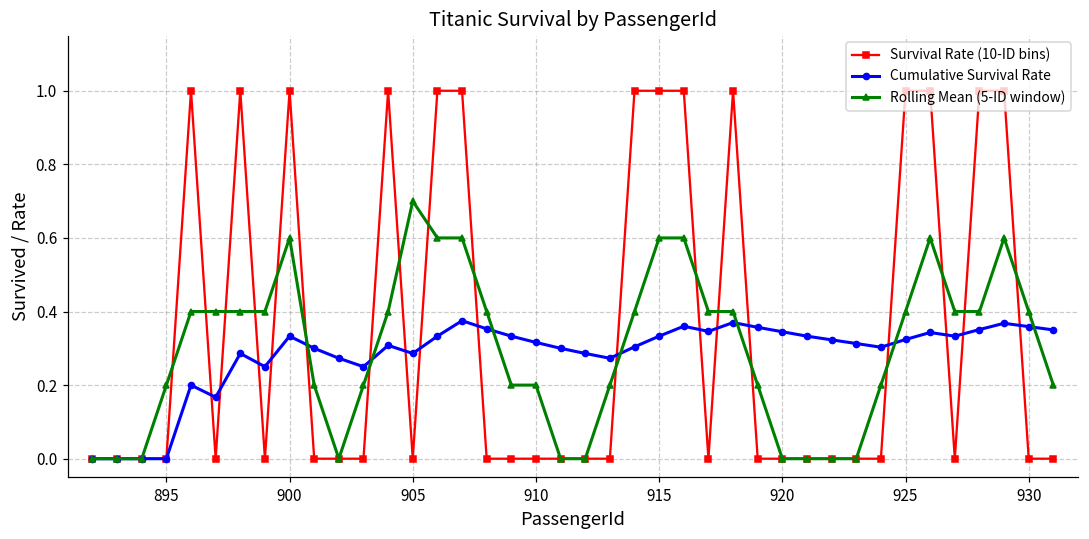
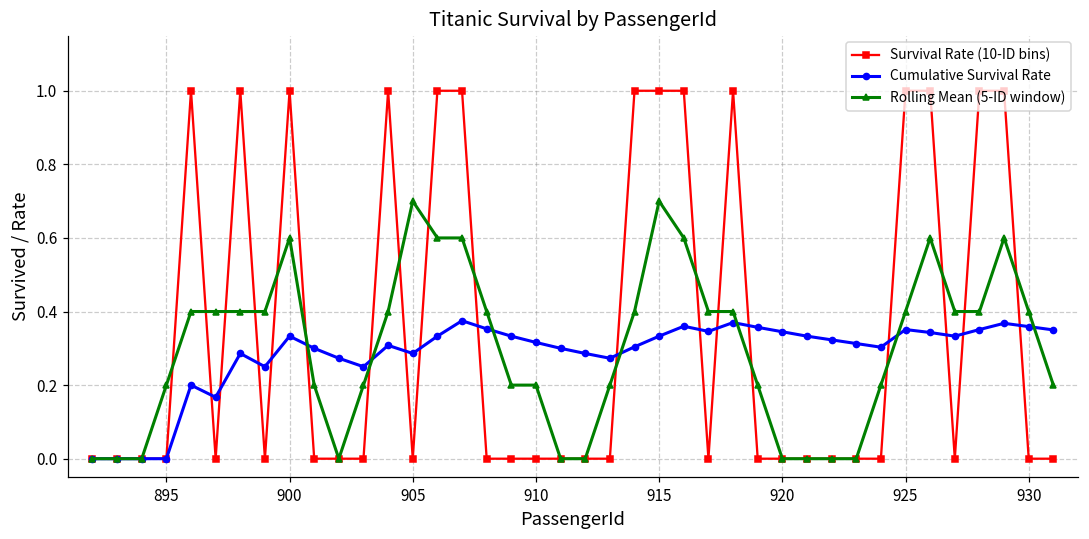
  {
    "Survival Rate (10-ID bins)": {
      "900": 1.00,
      "905": 0.00,
      "910": 0.00,
      "915": 1.00,
      "930": 0.00
    },
    "Cumulative Survival Rate": {
      "900": 0.33,
      "905": 0.29,
      "910": 0.32,
      "915": 0.33,
      "920": 0.35,
-     "925": 0.32,
+     "925": 0.35,
      "930": 0.36
    },
    "Rolling Mean (5-ID window)": {
      "895": 0.2,
      "900": 0.6,
      "905": 0.7,
      "910": 0.2,
-     "915": 0.6,
+     "915": 0.7,
      "925": 0.4,
      "930": 0.4
    }
  }
